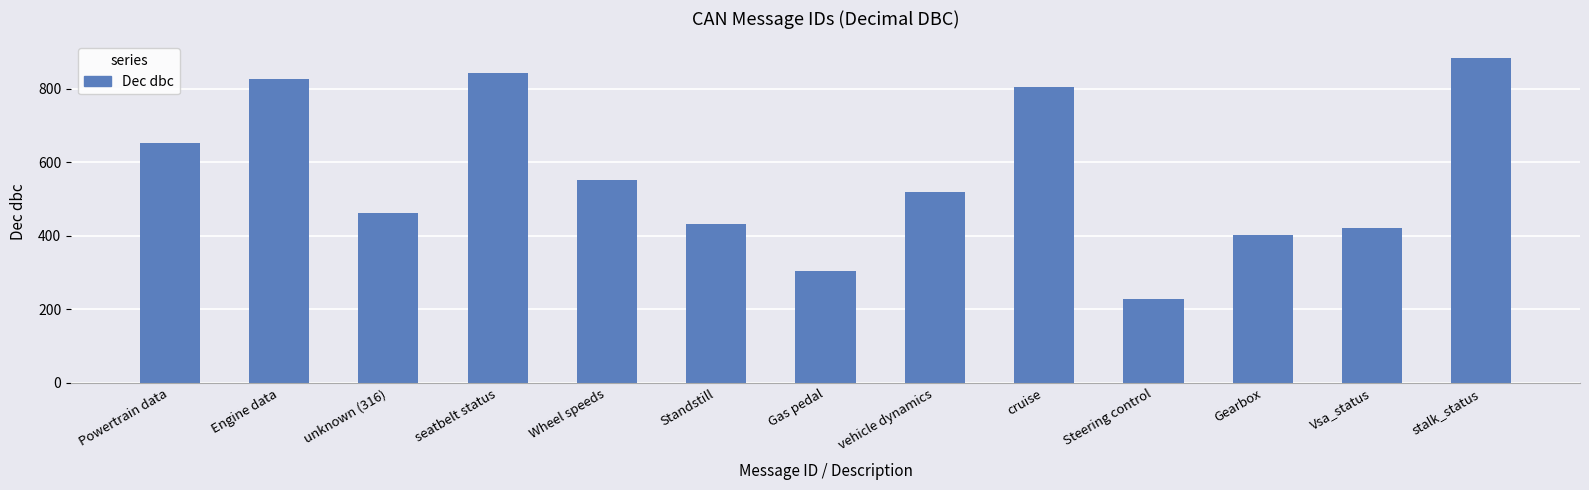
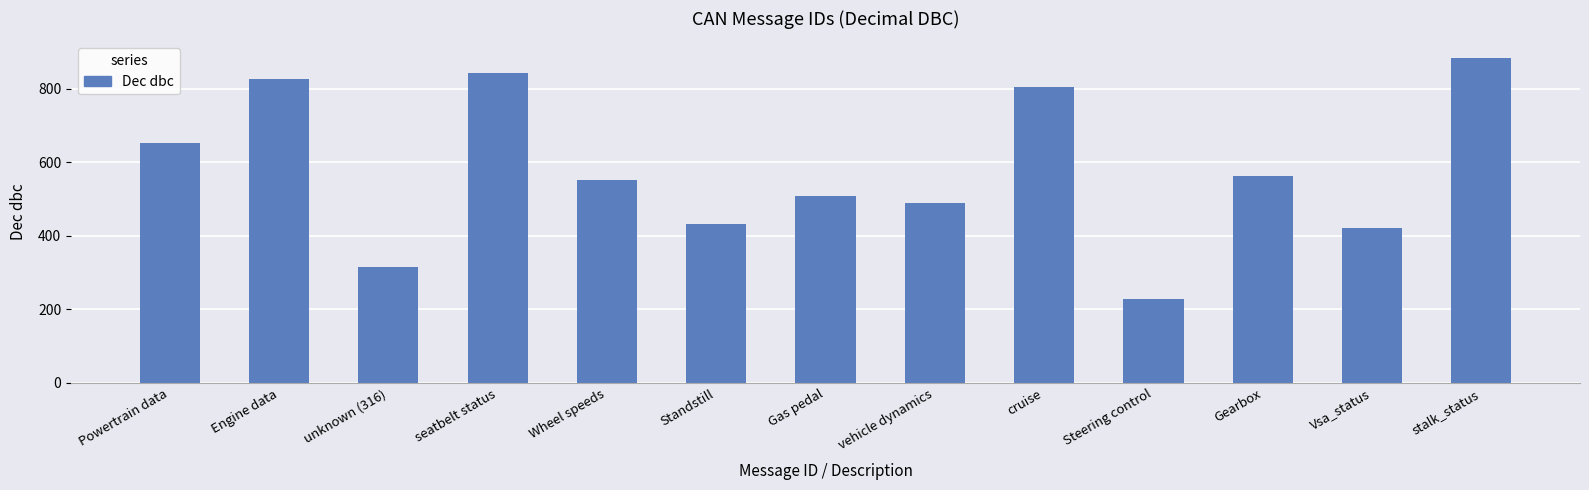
  {
    "Powertrain data": 650,
    "Engine data": 830,
-   "unknown (316)": 460,
+   "unknown (316)": 320,
    "seatbelt status": 840,
    "Wheel speeds": 550,
    "Standstill": 430,
-   "Gas pedal": 300,
-   "vehicle dynamics": 520,
+   "Gas pedal": 510,
+   "vehicle dynamics": 490,
    "cruise": 800,
    "Steering control": 230,
-   "Gearbox": 400,
+   "Gearbox": 560,
    "Vsa_status": 420,
    "stalk_status": 880
  }
